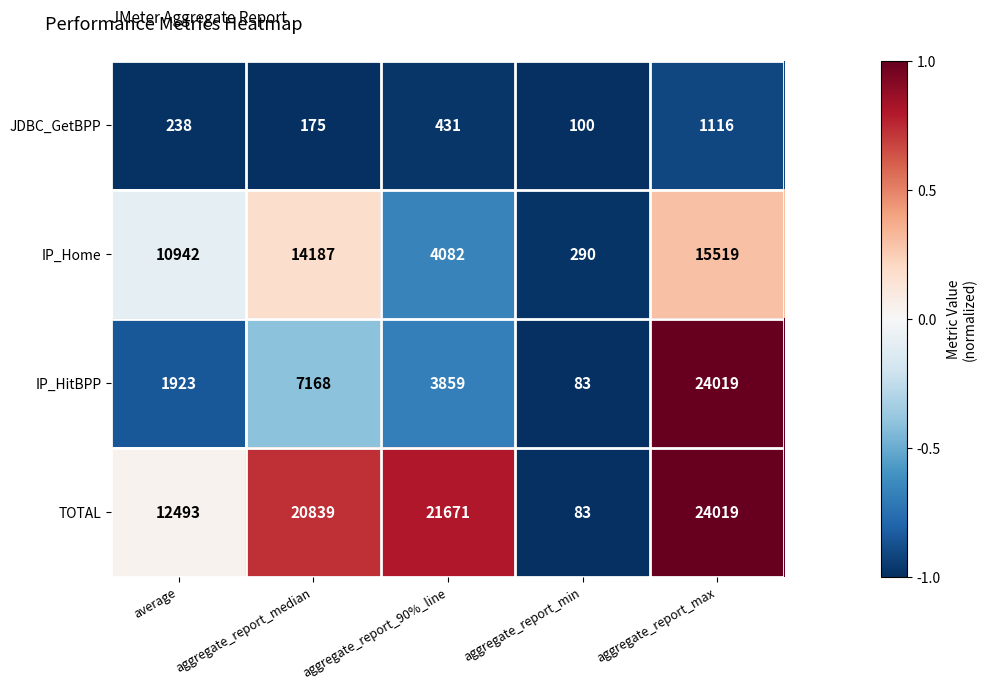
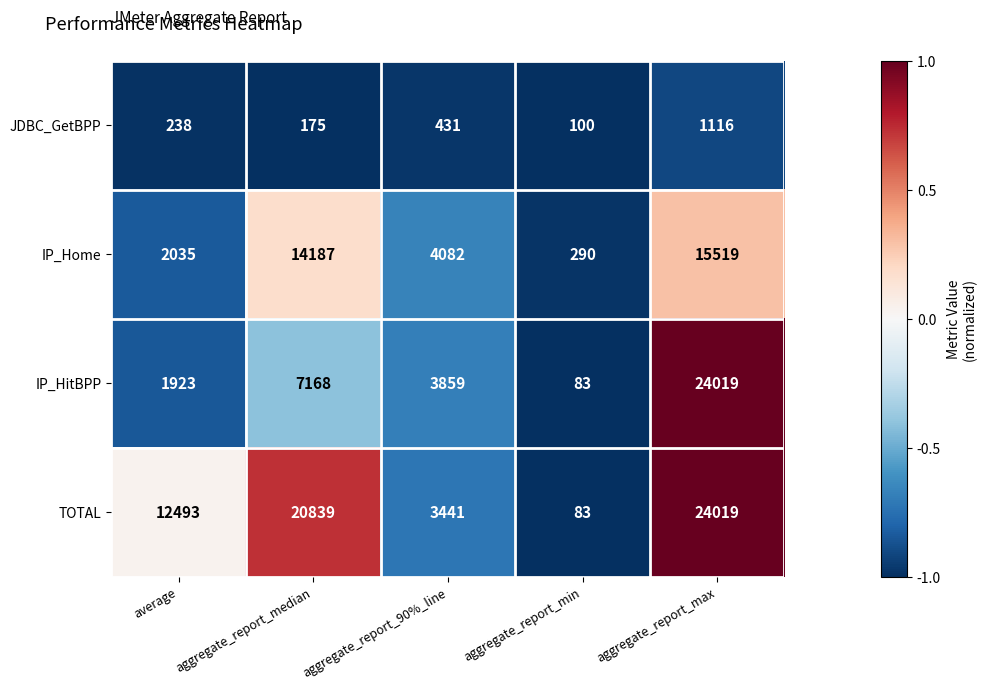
  {
    "JDBC_GetBPP": {
      "average": 238,
      "aggregate_report_median": 175,
      "aggregate_report_90%_line": 431,
      "aggregate_report_min": 100,
      "aggregate_report_max": 1116
    },
    "IP_Home": {
-     "average": 10942,
+     "average": 2035,
      "aggregate_report_median": 14187,
      "aggregate_report_90%_line": 4082,
      "aggregate_report_min": 290,
      "aggregate_report_max": 15519
    },
    "IP_HitBPP": {
      "average": 1923,
      "aggregate_report_median": 7168,
      "aggregate_report_90%_line": 3859,
      "aggregate_report_min": 83,
      "aggregate_report_max": 24019
    },
    "TOTAL": {
      "average": 12493,
      "aggregate_report_median": 20839,
-     "aggregate_report_90%_line": 21671,
+     "aggregate_report_90%_line": 3441,
      "aggregate_report_min": 83,
      "aggregate_report_max": 24019
    }
  }
